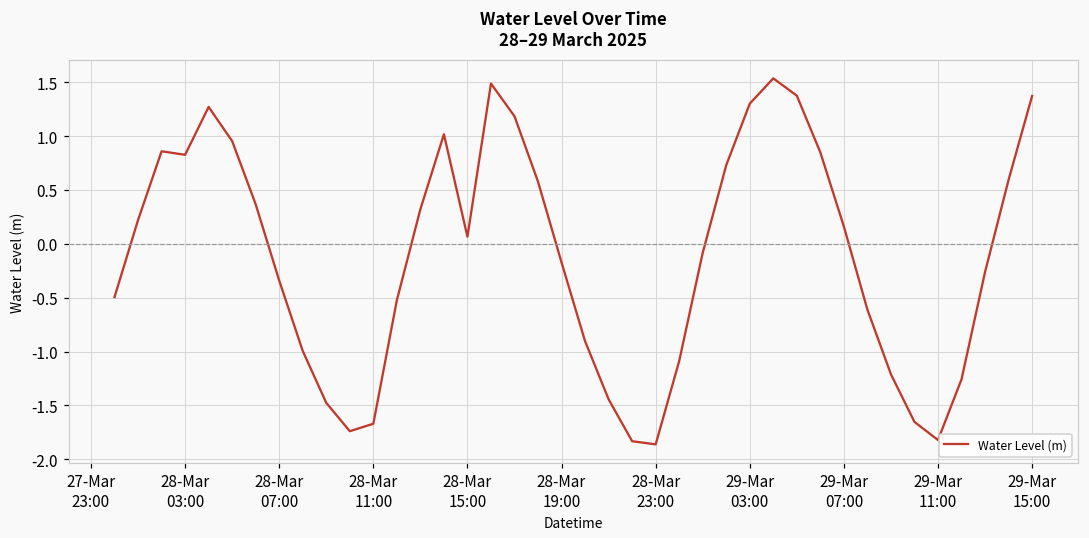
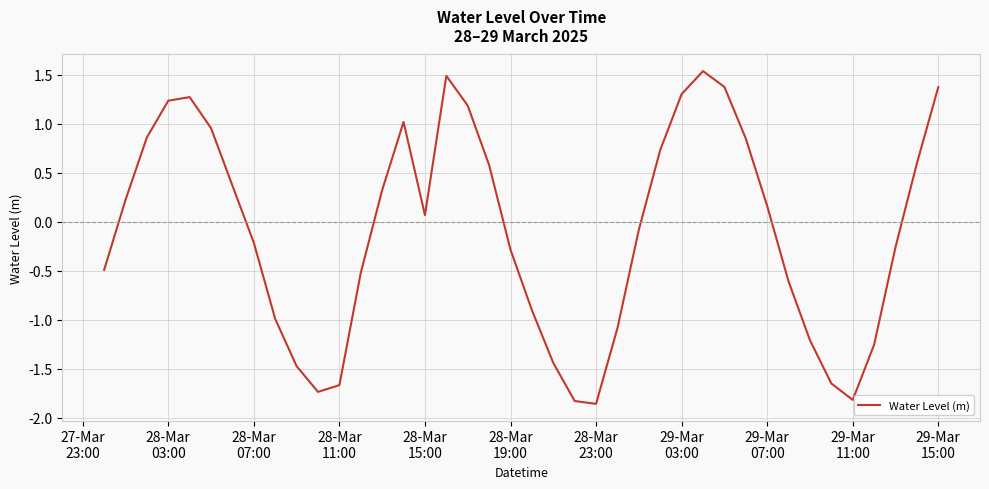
  {
-   "28-Mar 03:00": 0.8,
-   "28-Mar 07:00": -0.3,
+   "28-Mar 03:00": 1.2,
+   "28-Mar 07:00": -0.2,
    "28-Mar 11:00": -1.7,
    "28-Mar 15:00": 0.1,
-   "28-Mar 19:00": -0.2,
+   "28-Mar 19:00": -0.3,
    "28-Mar 23:00": -1.9,
    "29-Mar 03:00": 1.3,
    "29-Mar 07:00": 0.2,
    "29-Mar 11:00": -1.8,
    "29-Mar 15:00": 1.4
  }
